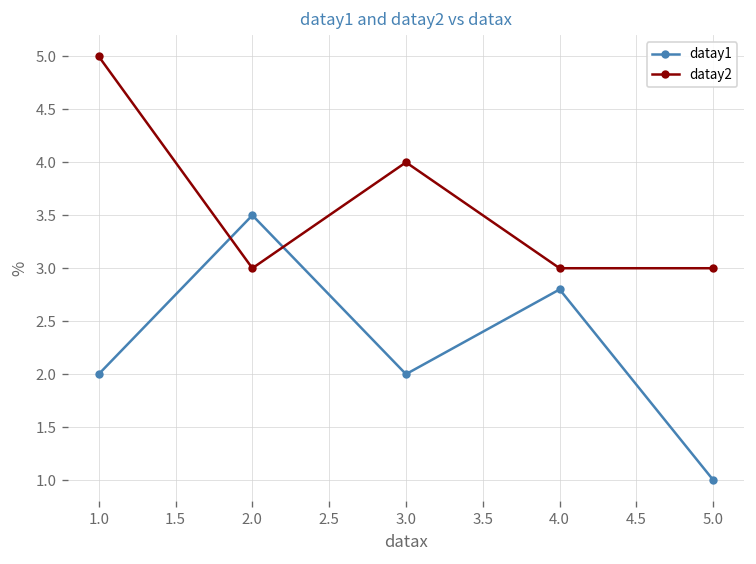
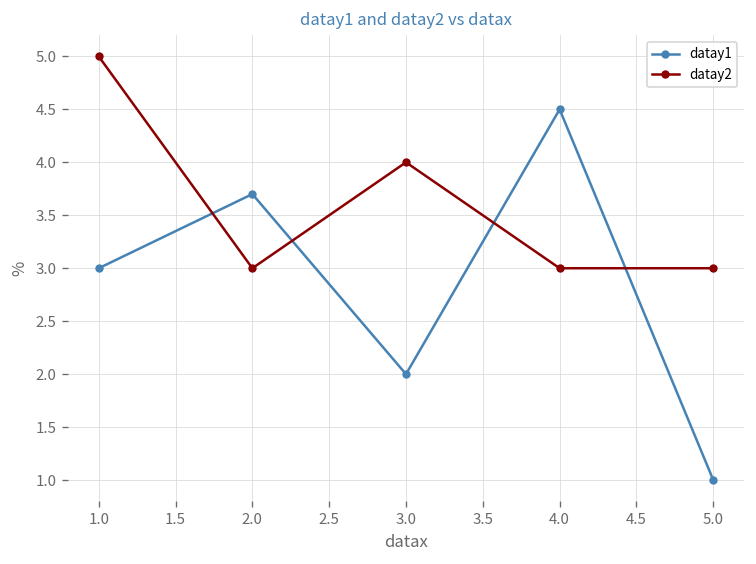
  {
    "datay1": {
-     "1.0": 2,
-     "2.0": 3.5,
+     "1.0": 3,
+     "2.0": 3.7,
      "3.0": 2.0,
-     "4.0": 2.8,
+     "4.0": 4.5,
      "5.0": 1.0
    },
    "datay2": {
      "1.0": 5.0,
      "2.0": 3.0,
      "3.0": 4.0,
      "4.0": 3.0,
      "5.0": 3.0
    }
  }
